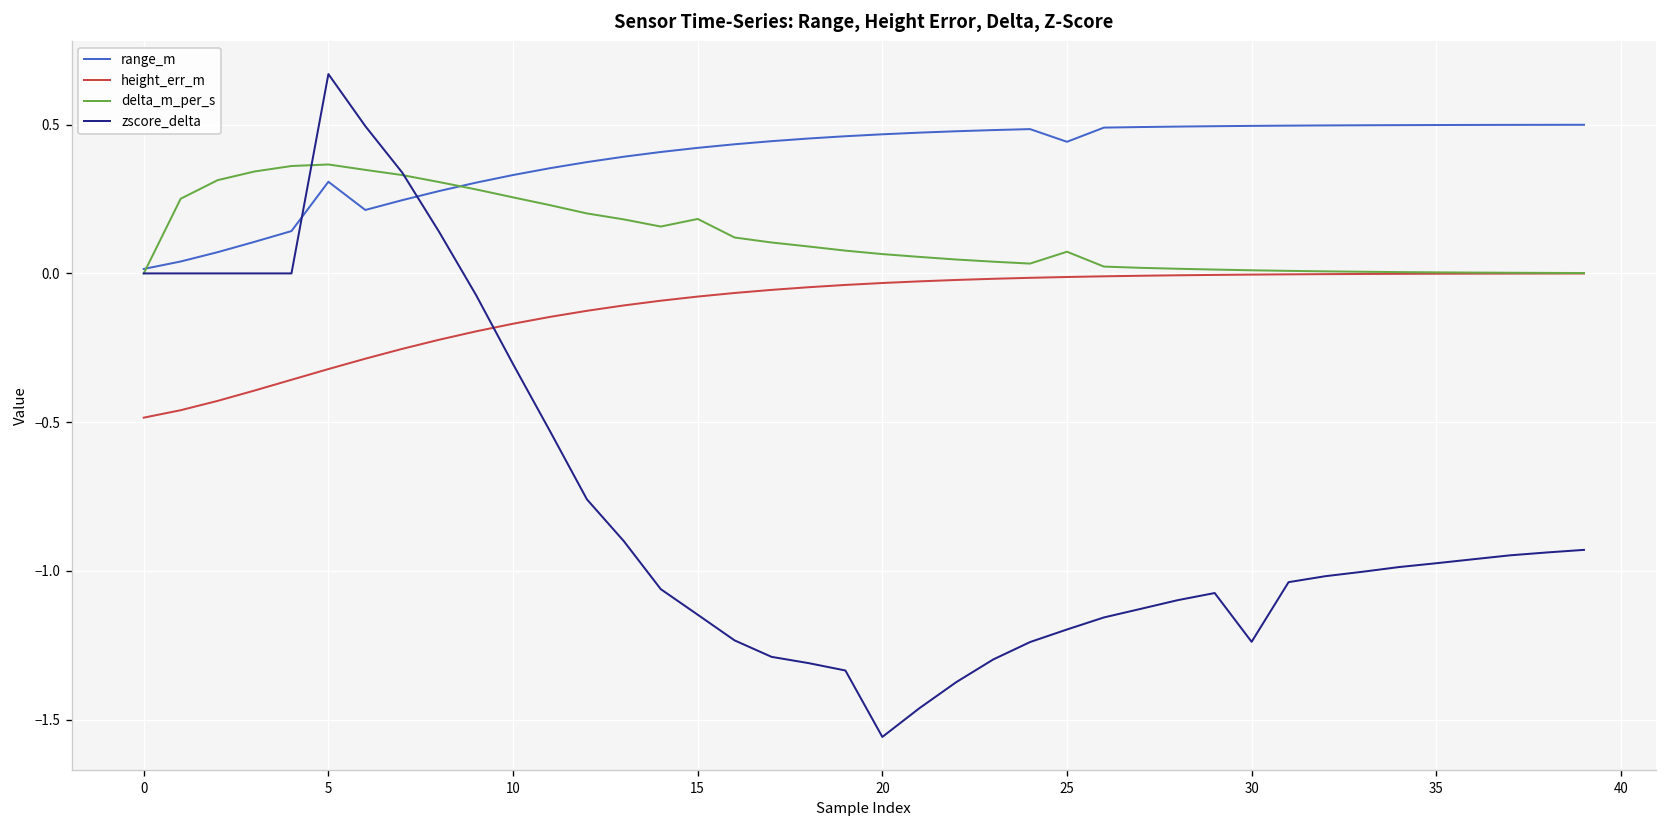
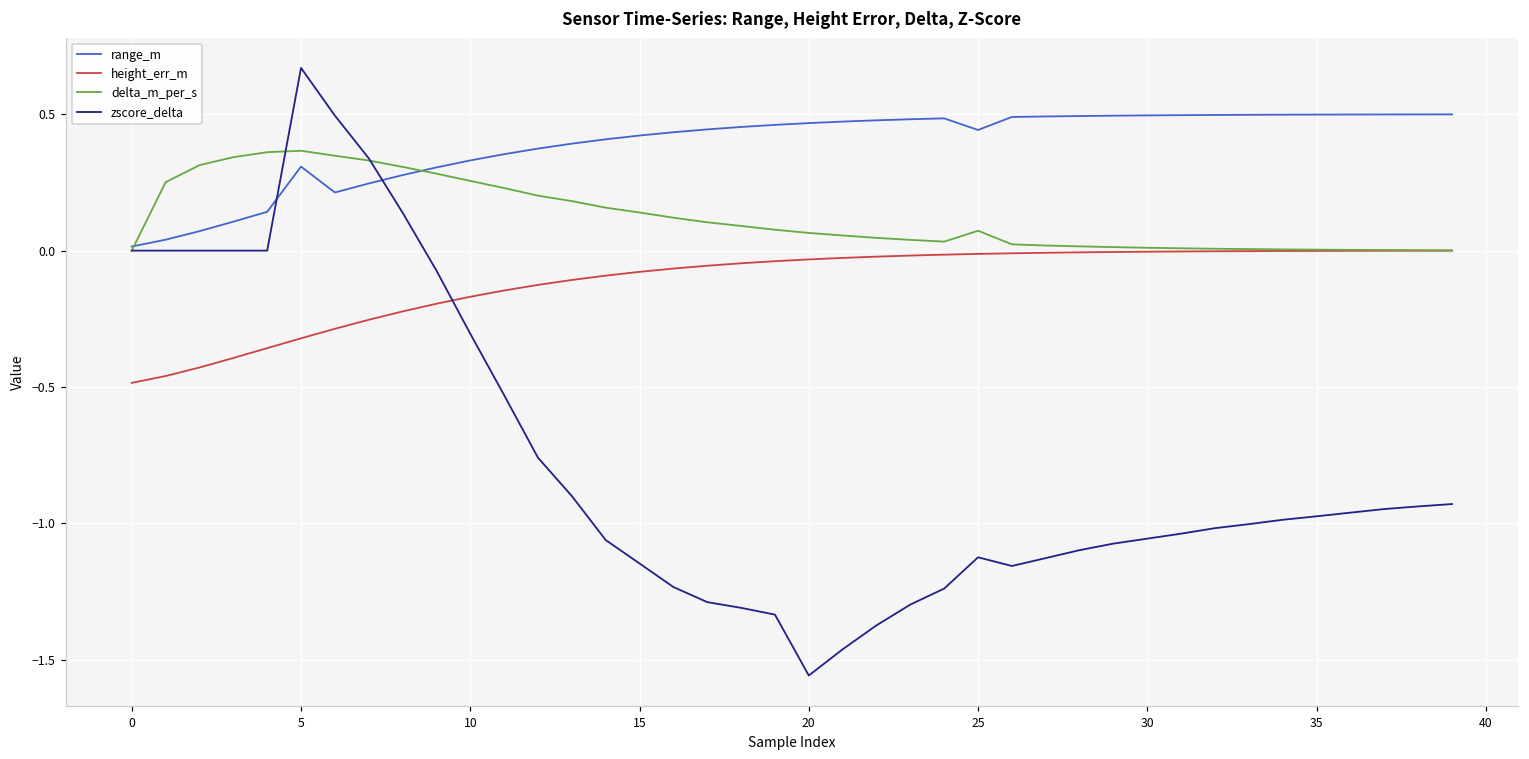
  {
    "range_m": {
      "0": 0.02,
      "5": 0.31,
      "10": 0.33,
      "15": 0.42,
      "20": 0.47,
      "25": 0.44,
      "30": 0.50,
      "35": 0.50
    },
    "height_err_m": {
      "0": -0.49,
      "5": -0.32,
      "10": -0.17,
      "15": -0.08,
      "20": -0.03,
      "25": -0.01,
      "30": 0.00
    },
    "delta_m_per_s": {
      "5": 0.37,
      "10": 0.26,
-     "15": 0.18,
+     "15": 0.14,
      "20": 0.06,
      "25": 0.07,
      "30": 0.01
    },
    "zscore_delta": {
      "5": 0.67,
      "10": -0.30,
      "15": -1.15,
      "20": -1.56,
-     "25": -1.20,
-     "30": -1.24,
+     "25": -1.12,
+     "30": -1.06,
      "35": -0.97
    }
  }
